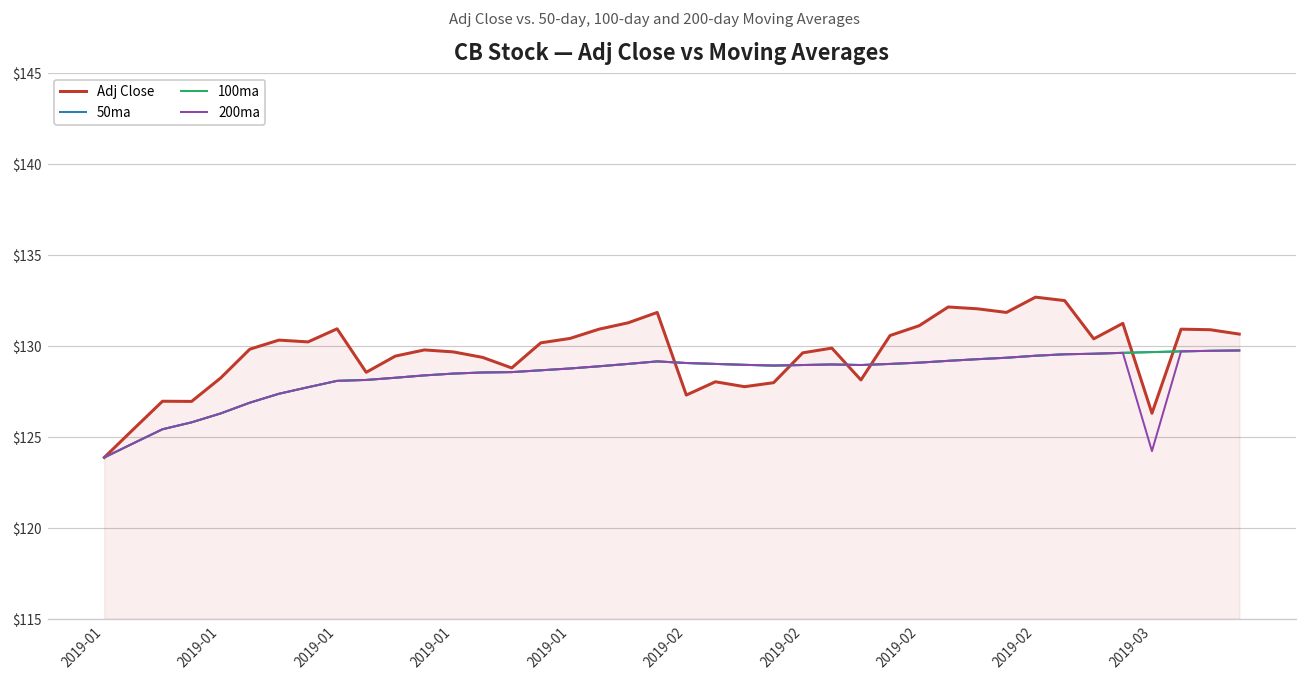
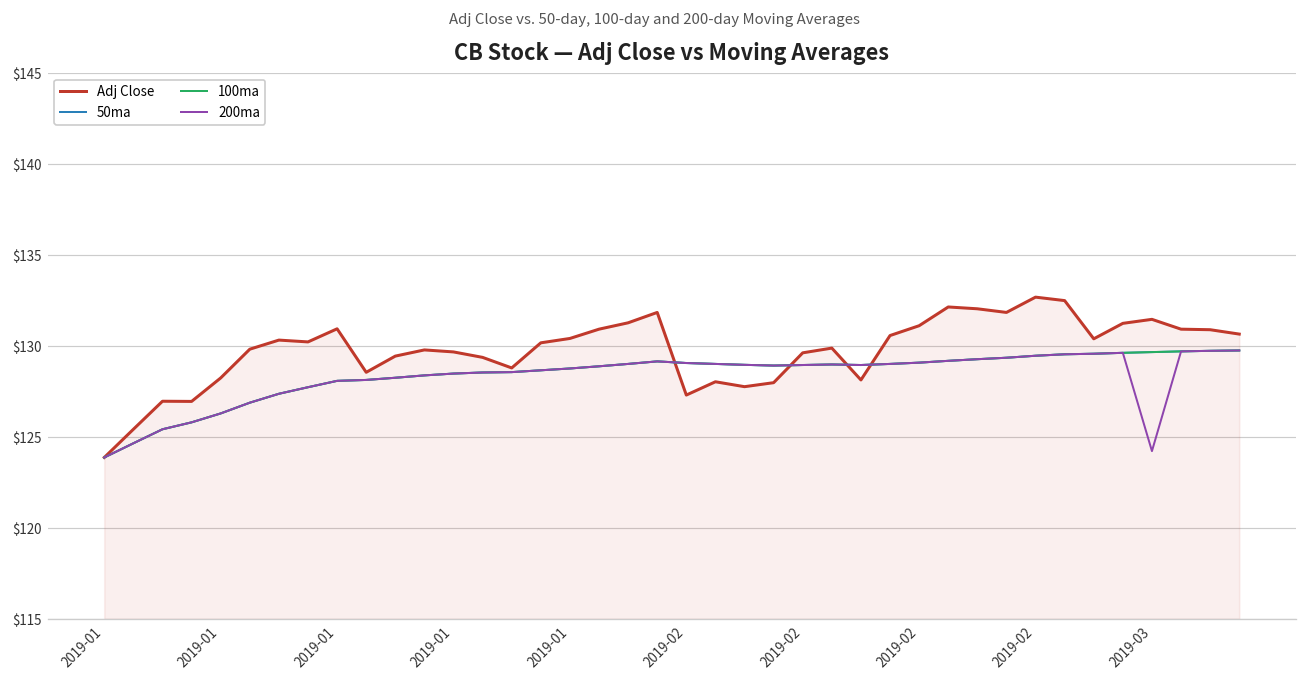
  {
    "Adj Close": {
-     "2019-03": "$126.3"
+     "2019-03": "$131.5"
    },
    "100ma": {
      "2019-03": "$129.7"
    },
    "200ma": {
      "2019-03": "$124.2"
    }
  }
